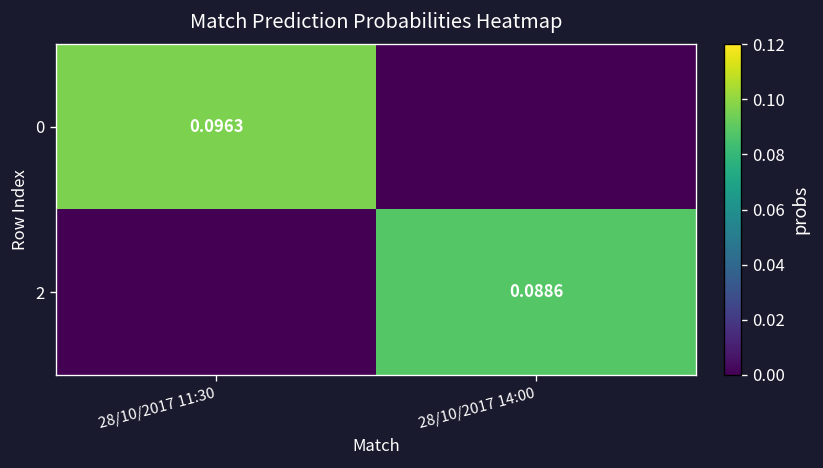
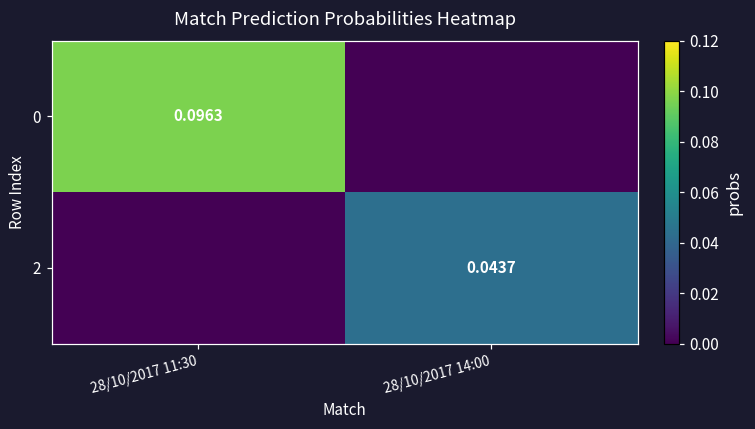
  {
    "0": {
      "28/10/2017 11:30": 0.0963
    },
    "2": {
-     "28/10/2017 14:00": 0.0886
+     "28/10/2017 14:00": 0.0437
    }
  }
